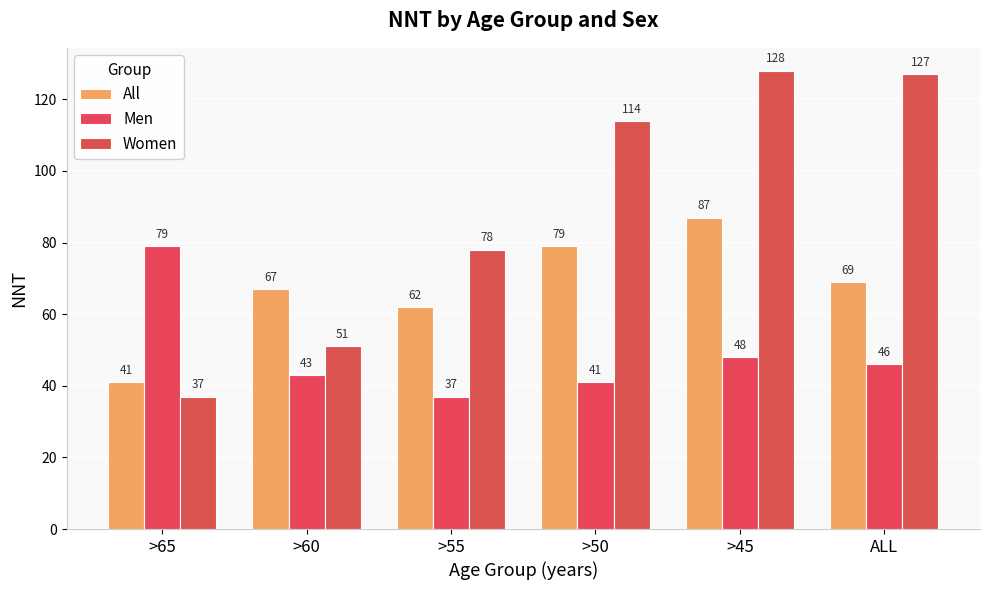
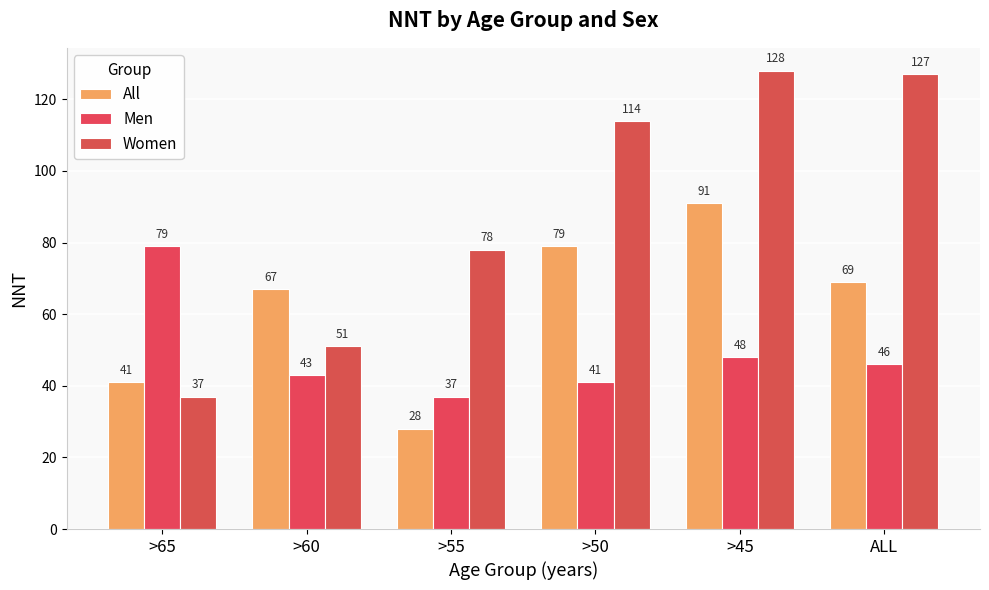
  {
    "All": {
      ">65": 41,
      ">60": 67,
-     ">55": 62,
+     ">55": 28,
      ">50": 79,
-     ">45": 87,
+     ">45": 91,
      "ALL": 69
    }
  }
